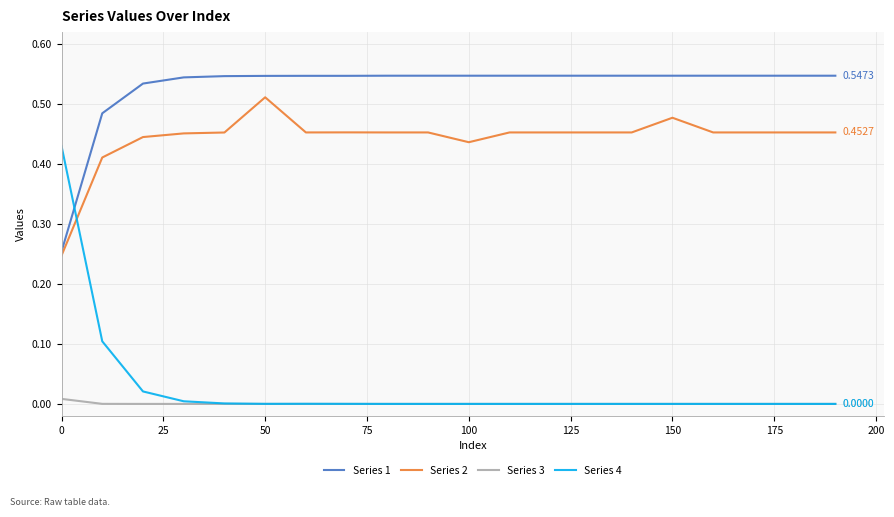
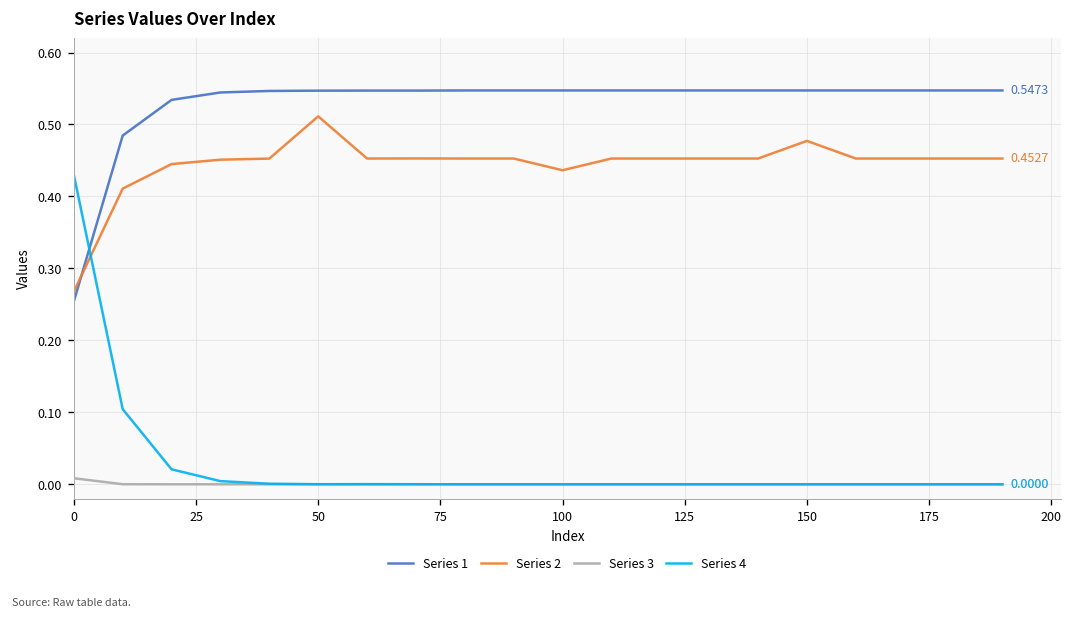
  {
    "Series 1": {
      "0": 0.25,
      "50": 0.55,
      "100": 0.55,
      "150": 0.55
    },
    "Series 2": {
-     "0": 0.25,
+     "0": 0.27,
      "50": 0.51,
      "100": 0.44,
      "150": 0.48
    },
    "Series 3": {
      "0": 0.01
    },
    "Series 4": {
      "0": 0.43
    }
  }
